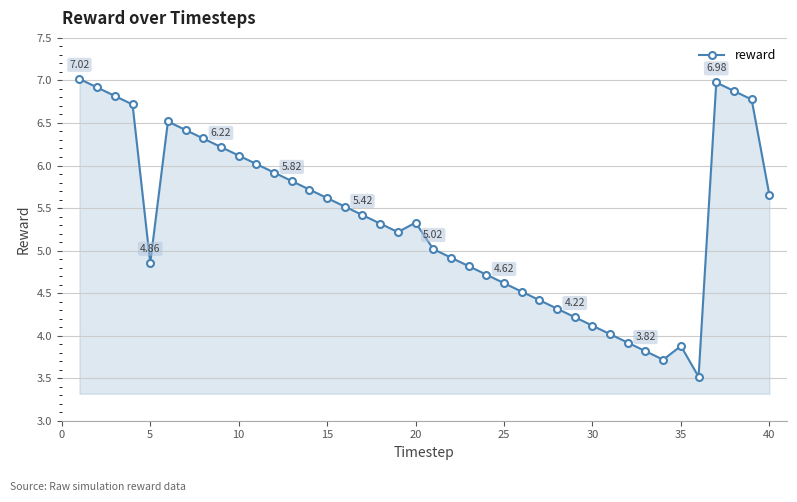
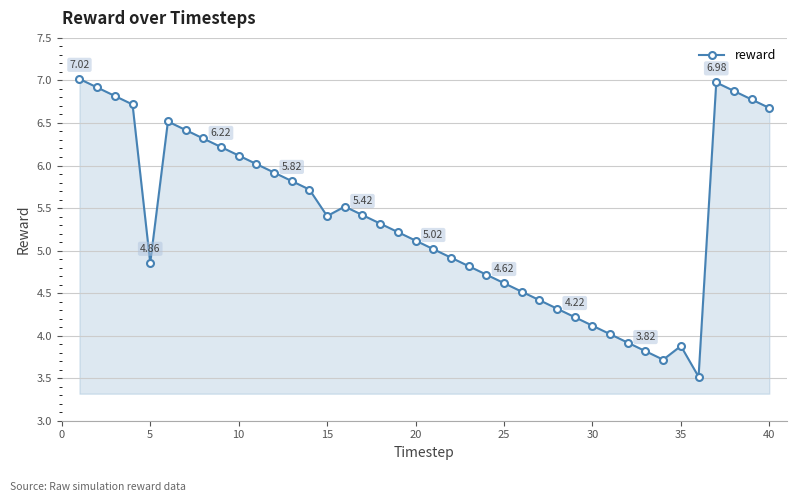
  {
    "10": 6.1,
-   "15": 5.6,
-   "20": 5.3,
+   "15": 5.4,
+   "20": 5.1,
    "25": 4.6,
    "30": 4.1,
    "35": 3.9,
-   "40": 5.7
+   "40": 6.7
  }
